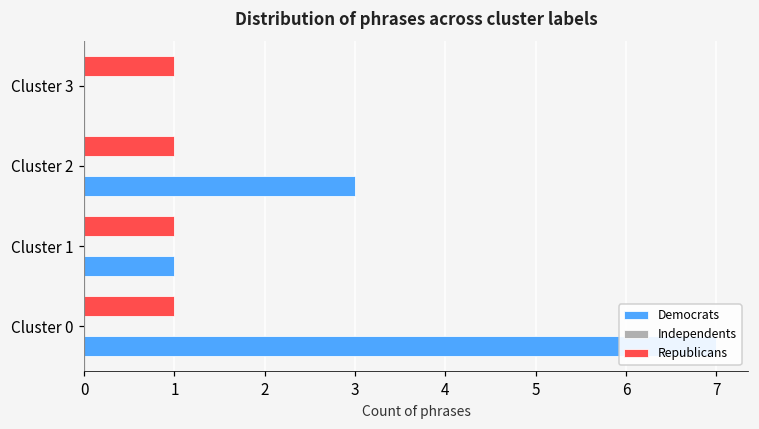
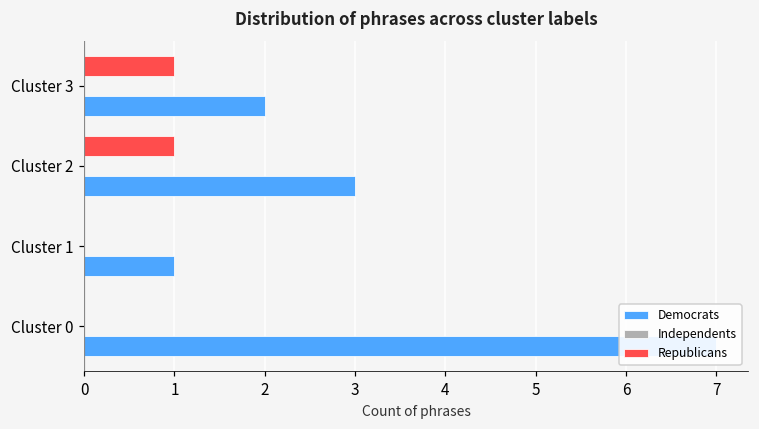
  {
    "Democrats": {
-     "Cluster 3": 0,
+     "Cluster 3": 2,
      "Cluster 2": 3,
      "Cluster 1": 1
    },
    "Independents": {
      "Cluster 3": 0,
      "Cluster 2": 0,
      "Cluster 1": 0,
      "Cluster 0": 0
    },
    "Republicans": {
      "Cluster 3": 1,
      "Cluster 2": 1,
-     "Cluster 1": 1,
-     "Cluster 0": 1
+     "Cluster 1": 0,
+     "Cluster 0": 0
    }
  }
